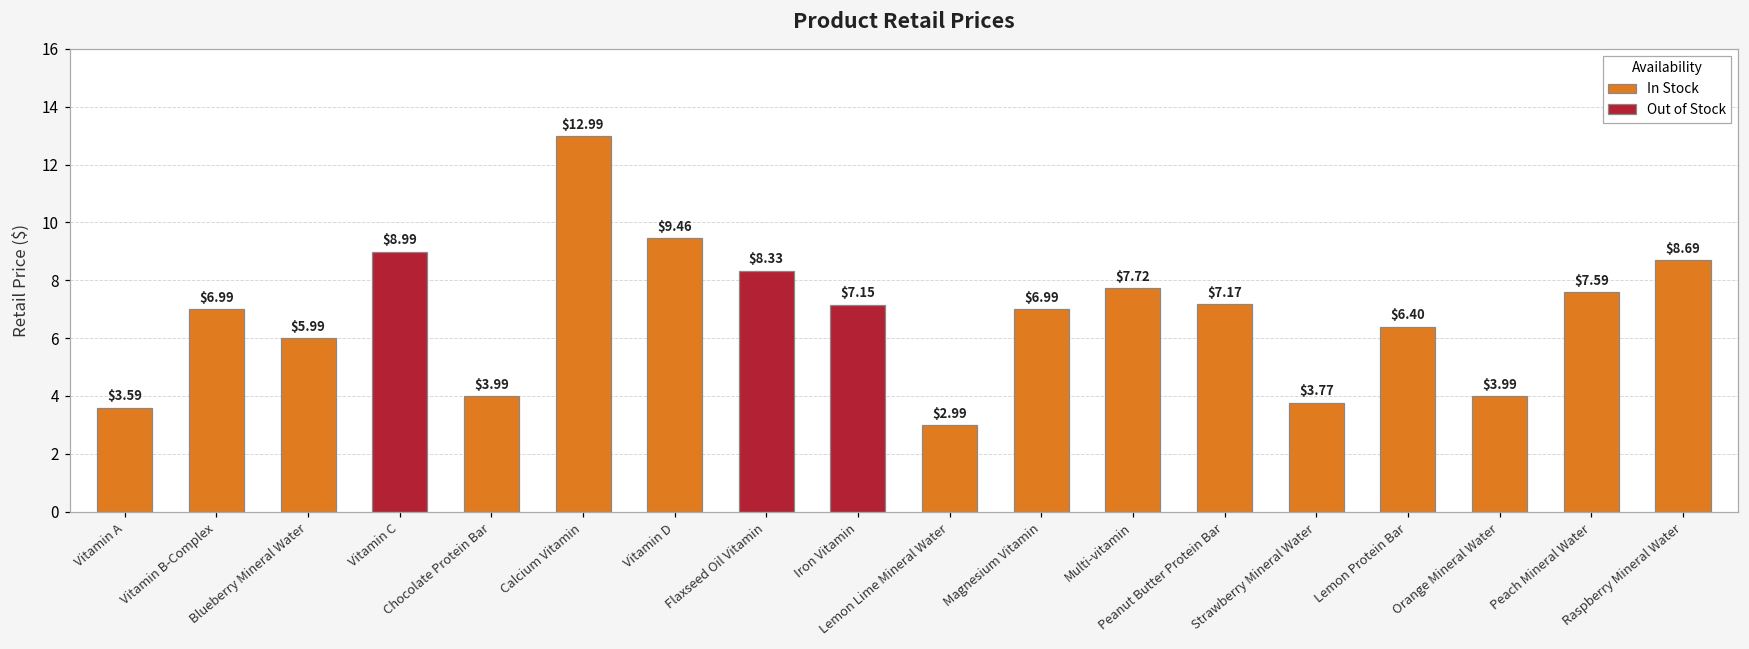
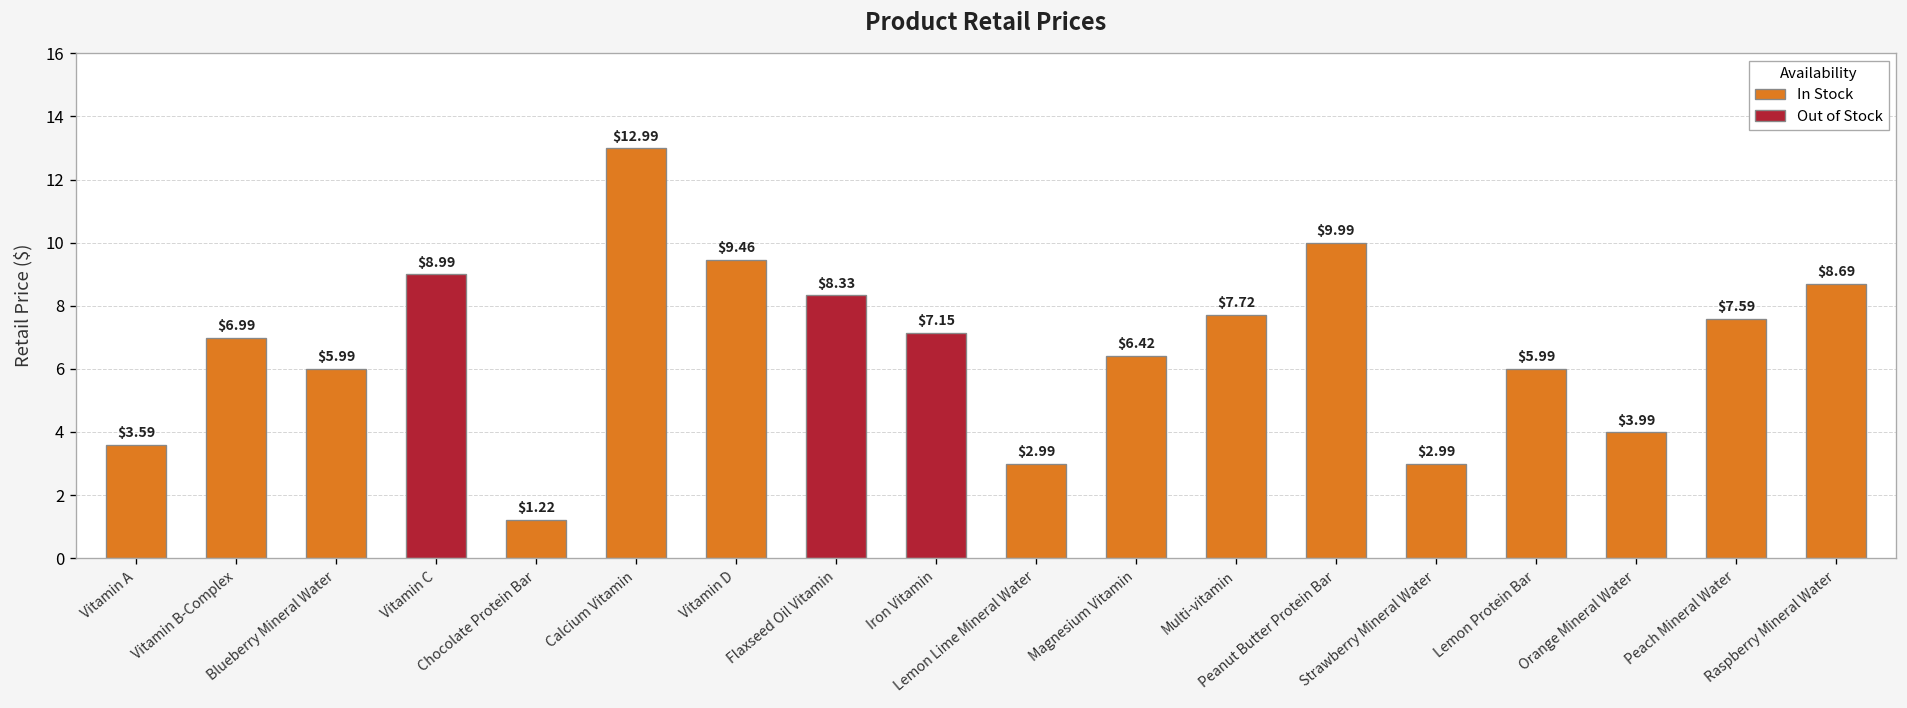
  {
    "In Stock": {
      "Vitamin A": "$3.59",
      "Vitamin B-Complex": "$6.99",
      "Blueberry Mineral Water": "$5.99",
-     "Chocolate Protein Bar": "$3.99",
+     "Chocolate Protein Bar": "$1.22",
      "Calcium Vitamin": "$12.99",
      "Vitamin D": "$9.46",
      "Lemon Lime Mineral Water": "$2.99",
-     "Magnesium Vitamin": "$6.99",
+     "Magnesium Vitamin": "$6.42",
      "Multi-vitamin": "$7.72",
-     "Peanut Butter Protein Bar": "$7.17",
-     "Strawberry Mineral Water": "$3.77",
-     "Lemon Protein Bar": "$6.40",
+     "Peanut Butter Protein Bar": "$9.99",
+     "Strawberry Mineral Water": "$2.99",
+     "Lemon Protein Bar": "$5.99",
      "Orange Mineral Water": "$3.99",
      "Peach Mineral Water": "$7.59",
      "Raspberry Mineral Water": "$8.69"
    },
    "Out of Stock": {
      "Vitamin C": "$8.99",
      "Flaxseed Oil Vitamin": "$8.33",
      "Iron Vitamin": "$7.15"
    }
  }
